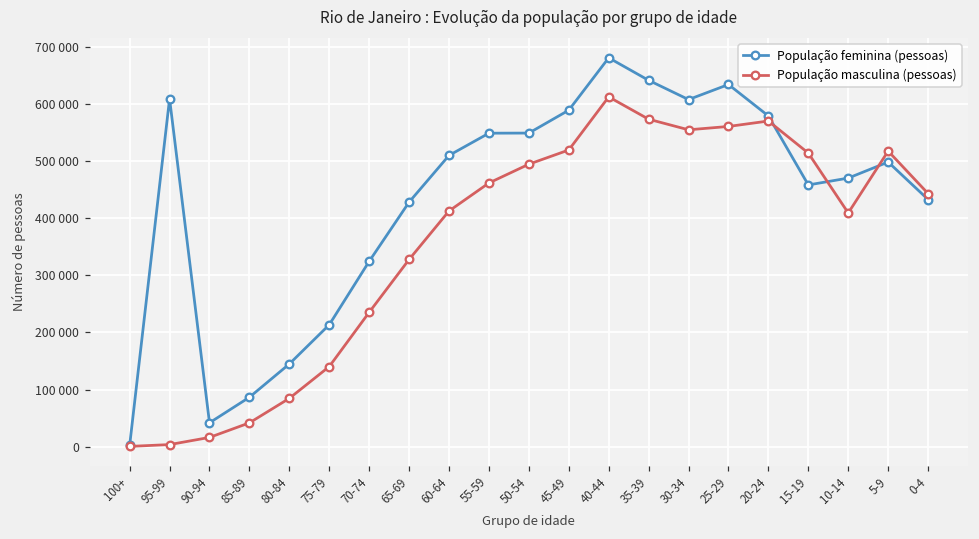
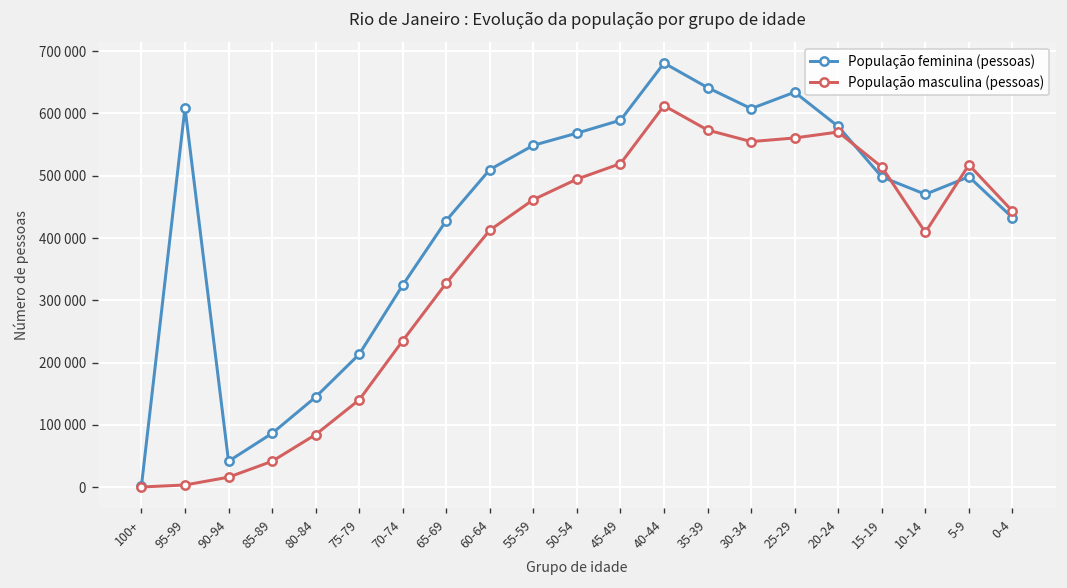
  {
    "População feminina (pessoas)": {
      "95-99": 610000,
      "90-94": 40000,
      "85-89": 90000,
      "80-84": 140000,
      "75-79": 210000,
      "70-74": 320000,
      "65-69": 430000,
      "60-64": 510000,
      "55-59": 550000,
-     "50-54": 550000,
+     "50-54": 570000,
      "45-49": 590000,
      "40-44": 680000,
      "35-39": 640000,
      "30-34": 610000,
      "25-29": 630000,
      "20-24": 580000,
-     "15-19": 460000,
+     "15-19": 500000,
      "10-14": 470000,
      "5-9": 500000,
      "0-4": 430000
    },
    "População masculina (pessoas)": {
      "95-99": 0,
      "90-94": 20000,
      "85-89": 40000,
      "80-84": 80000,
      "75-79": 140000,
      "70-74": 240000,
      "65-69": 330000,
      "60-64": 410000,
      "55-59": 460000,
      "50-54": 490000,
      "45-49": 520000,
      "40-44": 610000,
      "35-39": 570000,
      "30-34": 550000,
      "25-29": 560000,
      "20-24": 570000,
      "15-19": 510000,
      "10-14": 410000,
      "5-9": 520000,
      "0-4": 440000
    }
  }
